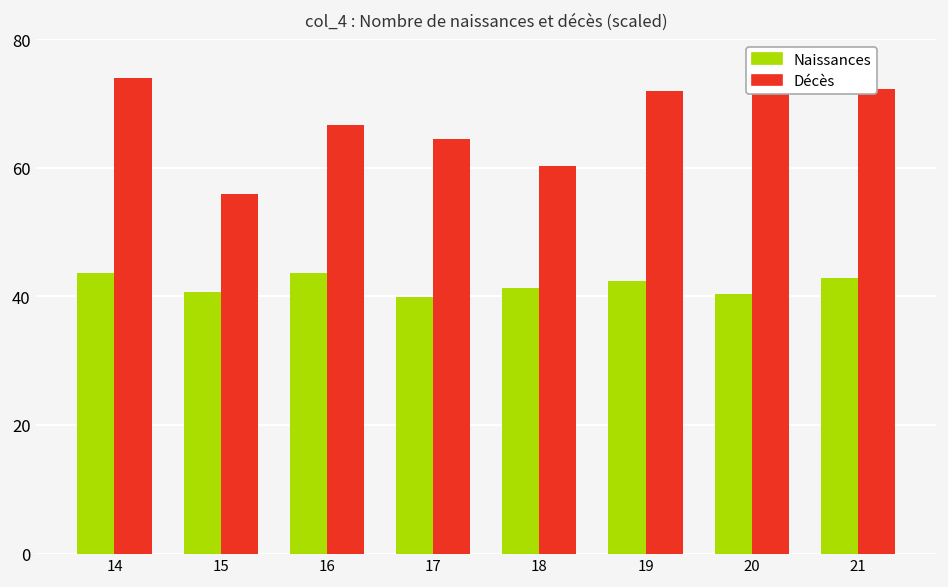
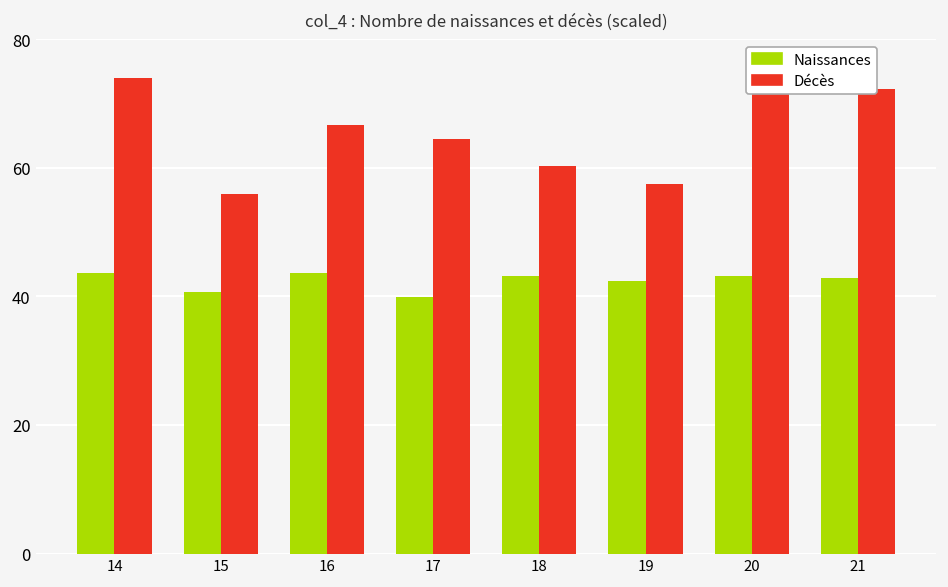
  {
    "Naissances": {
      "14": 44,
      "15": 41,
      "16": 44,
      "17": 40,
-     "18": 41,
+     "18": 43,
      "19": 42,
-     "20": 40,
+     "20": 43,
      "21": 43
    },
    "Décès": {
      "14": 74,
      "15": 56,
      "16": 67,
      "17": 64,
      "18": 60,
-     "19": 72
+     "19": 58
    }
  }
